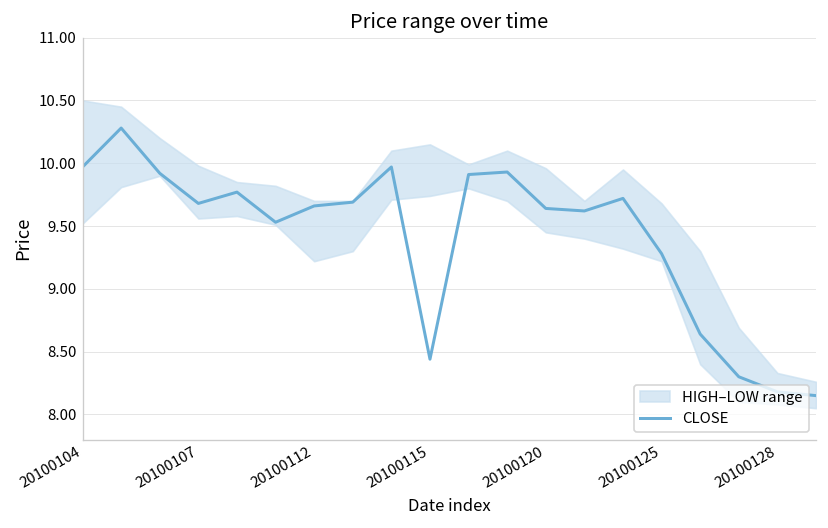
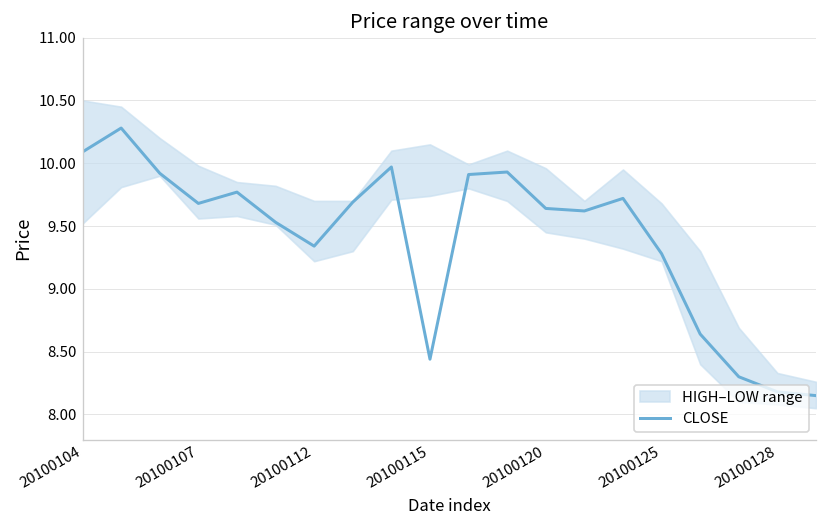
  {
    "CLOSE": {
-     "20100104": 9.97,
+     "20100104": 10.09,
      "20100107": 9.68,
-     "20100112": 9.66,
+     "20100112": 9.34,
      "20100115": 8.44,
      "20100120": 9.64,
      "20100125": 9.28
    }
  }
